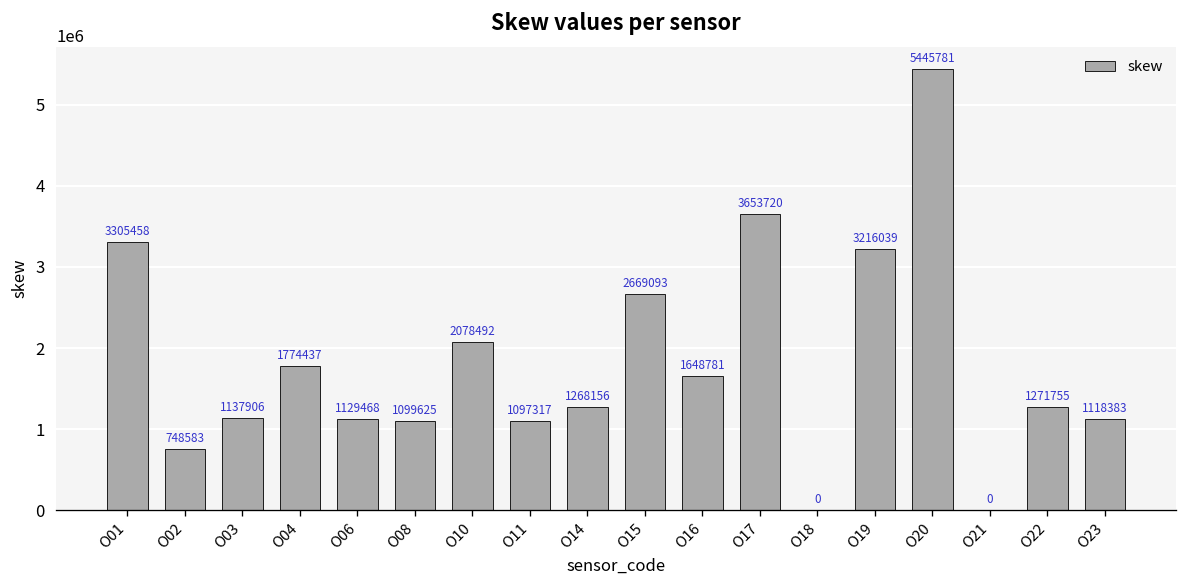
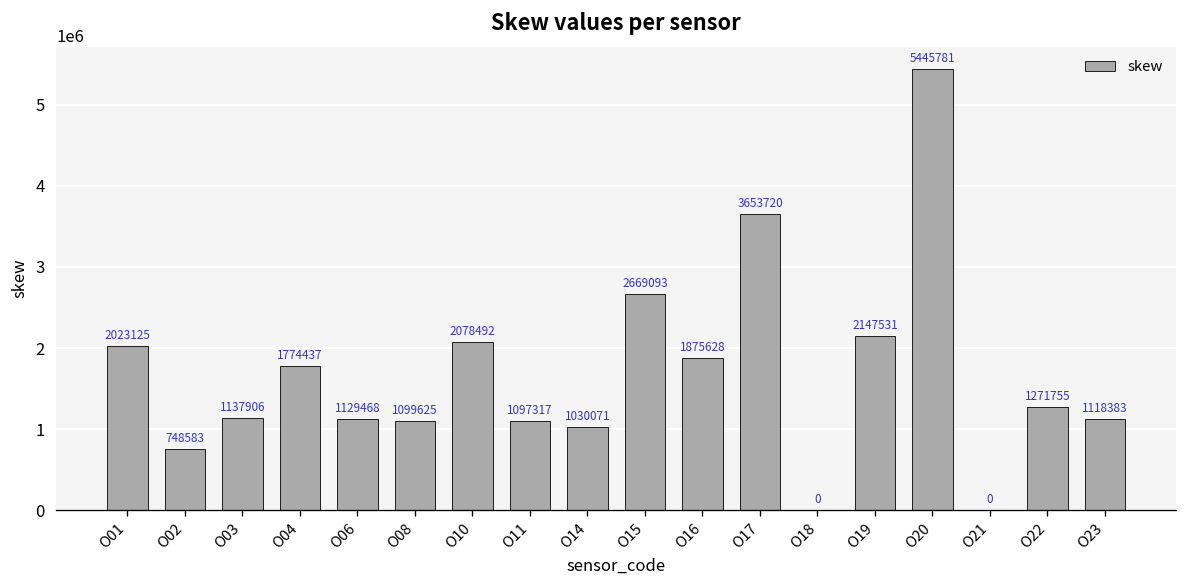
  {
-   "O01": 3305458,
+   "O01": 2023125,
    "O02": 748583,
    "O03": 1137906,
    "O04": 1774437,
    "O06": 1129468,
    "O08": 1099625,
    "O10": 2078492,
    "O11": 1097317,
-   "O14": 1268156,
+   "O14": 1030071,
    "O15": 2669093,
-   "O16": 1648781,
+   "O16": 1875628,
    "O17": 3653720,
    "O18": 0,
-   "O19": 3216039,
+   "O19": 2147531,
    "O20": 5445781,
    "O21": 0,
    "O22": 1271755,
    "O23": 1118383
  }
